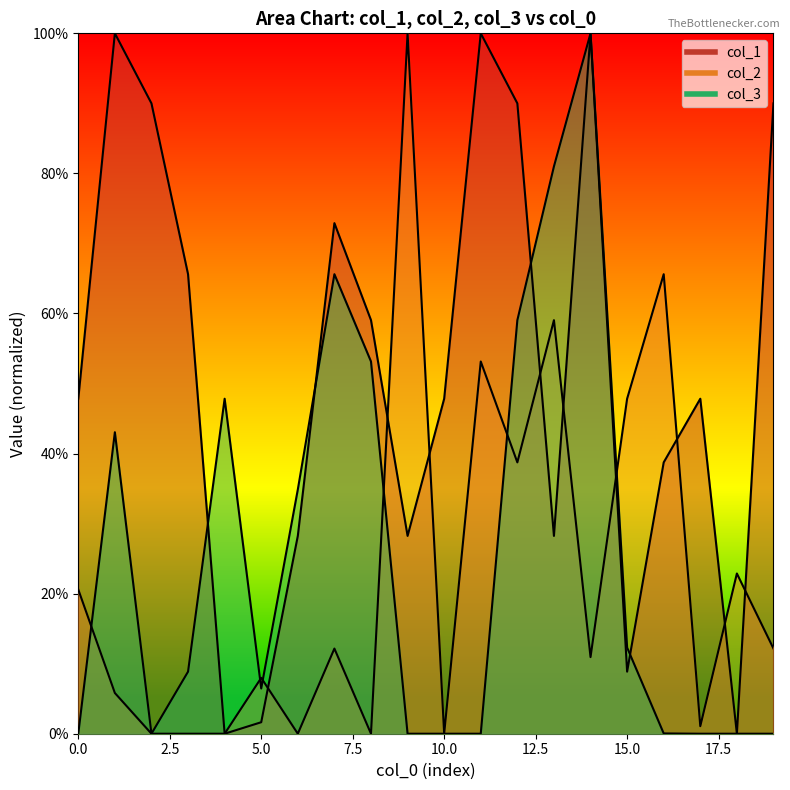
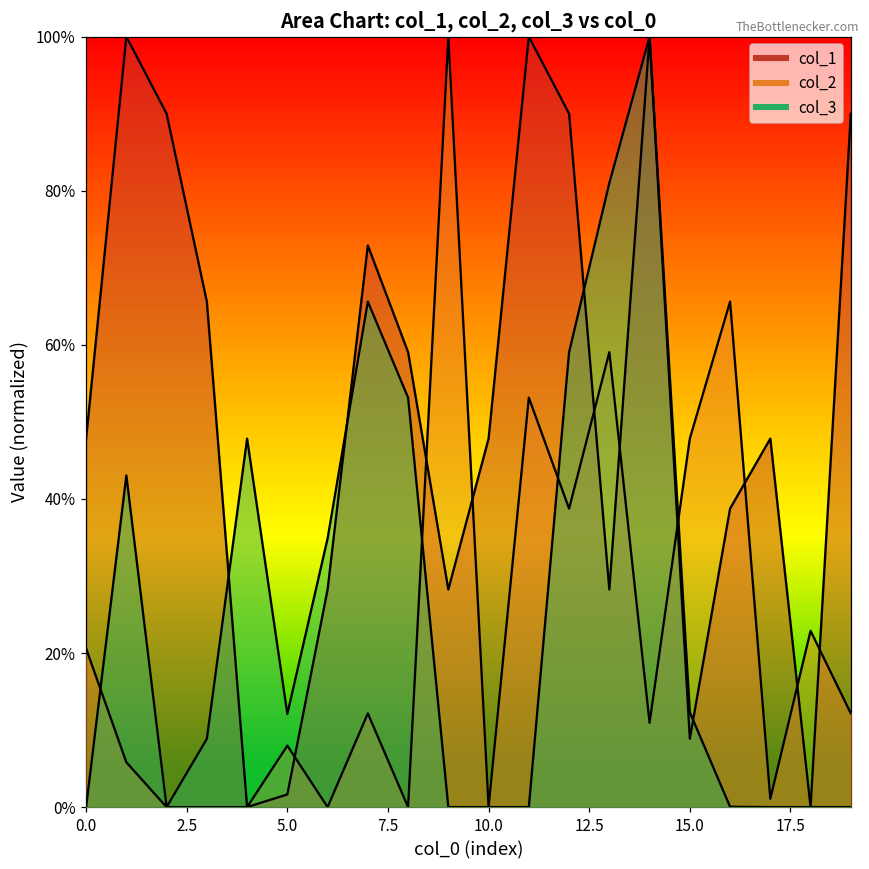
  {
    "col_3": {
      "0.0": "0%",
-     "5.0": "6%",
+     "5.0": "12%",
      "15.0": "12%"
    }
  }
